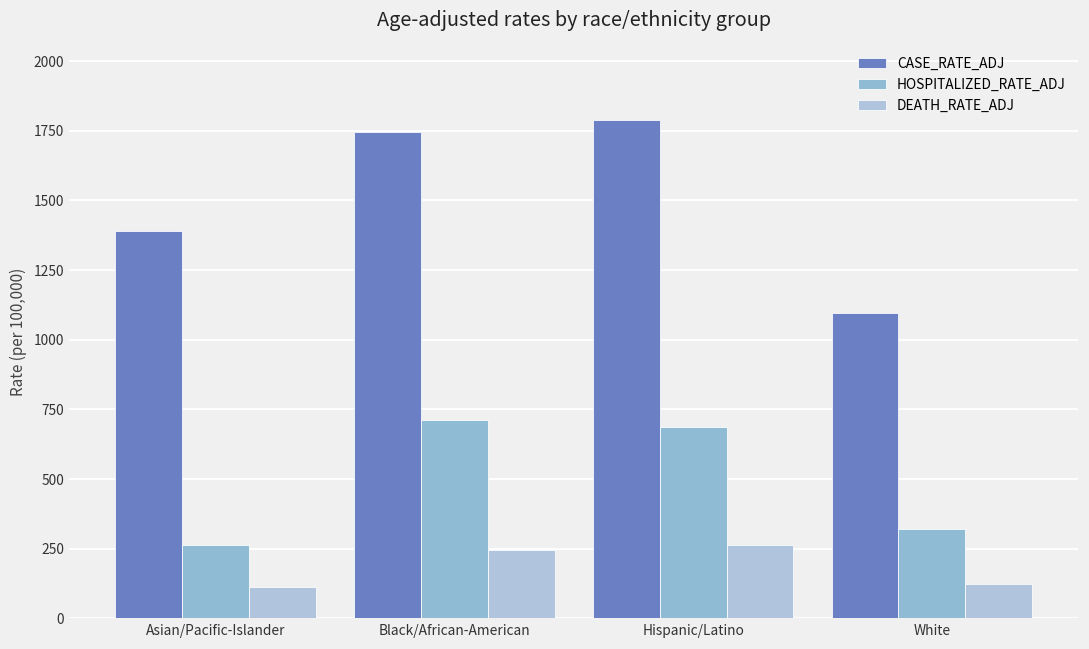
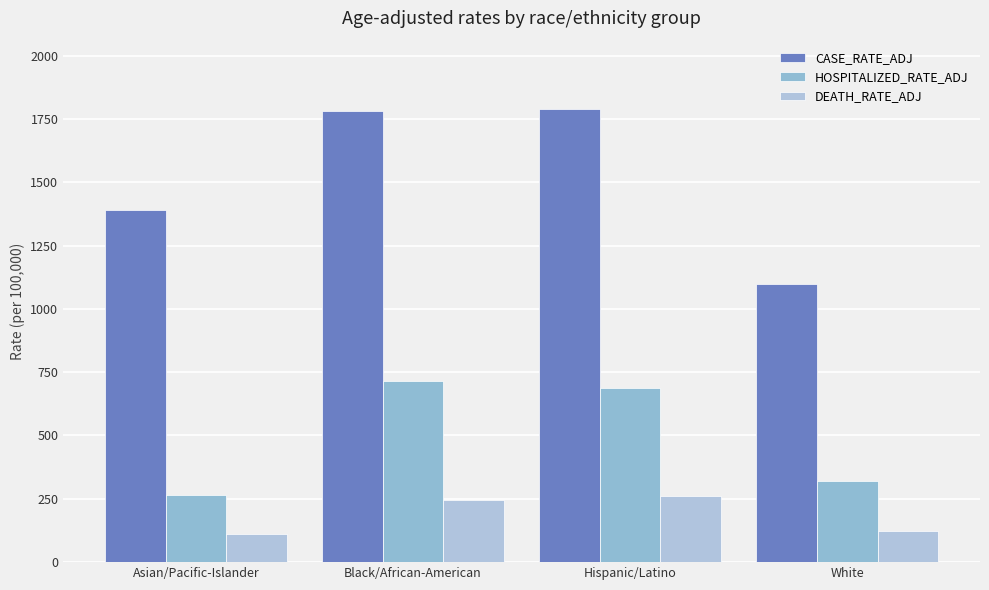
  {
    "CASE_RATE_ADJ": {
      "Asian/Pacific-Islander": 1390,
-     "Black/African-American": 1750,
+     "Black/African-American": 1780,
      "Hispanic/Latino": 1790,
      "White": 1100
    }
  }
